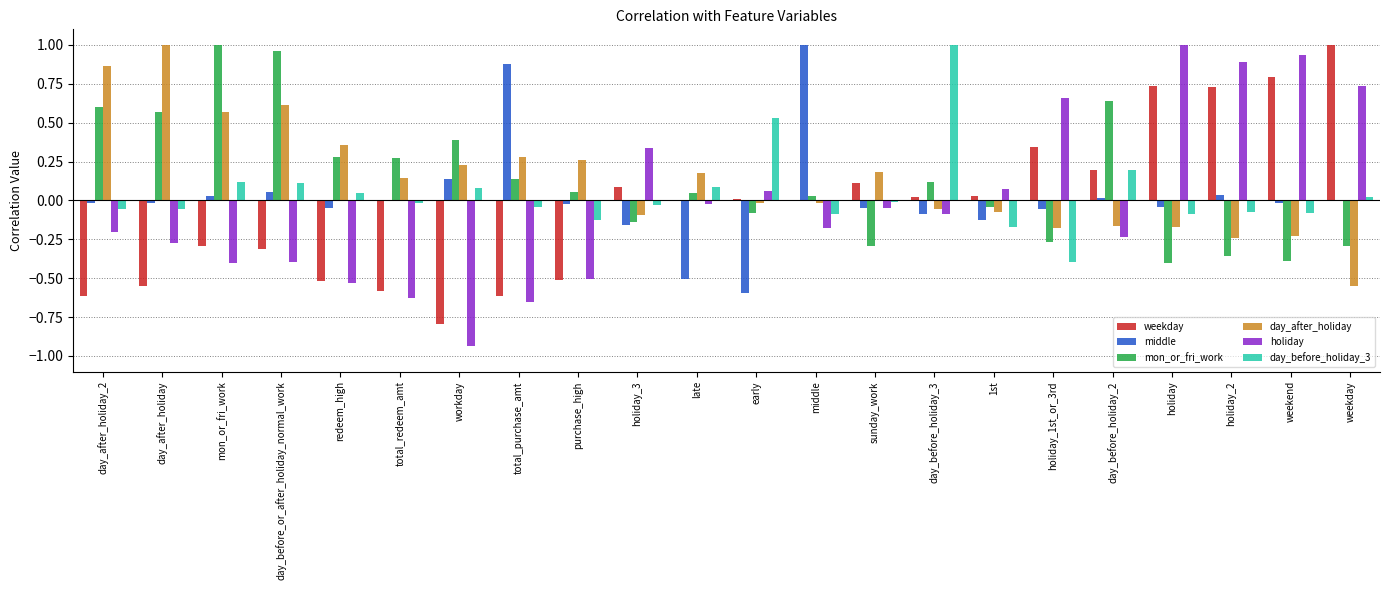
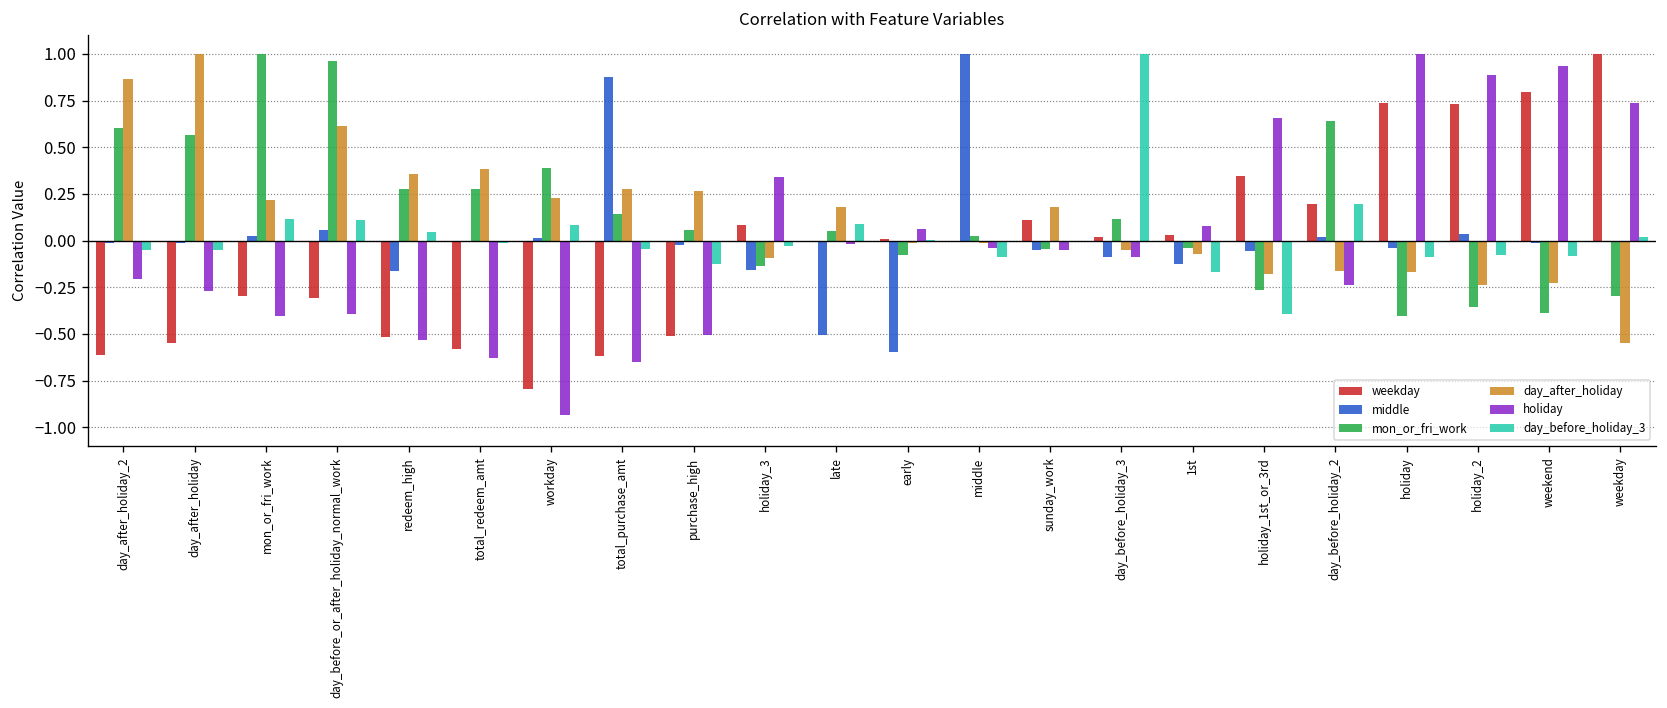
  {
    "weekday": {
      "day_after_holiday_2": -0.61,
      "day_after_holiday": -0.55,
      "mon_or_fri_work": -0.30,
      "day_before_or_after_holiday_normal_work": -0.31,
      "redeem_high": -0.52,
      "total_redeem_amt": -0.58,
      "workday": -0.79,
      "total_purchase_amt": -0.62,
      "purchase_high": -0.51,
      "holiday_3": 0.08,
      "sunday_work": 0.11,
      "day_before_holiday_3": 0.02,
      "1st": 0.03,
      "holiday_1st_or_3rd": 0.35,
      "day_before_holiday_2": 0.20,
      "holiday": 0.73,
      "holiday_2": 0.73,
      "weekend": 0.79,
      "weekday": 1.00
    },
    "middle": {
      "mon_or_fri_work": 0.03,
      "day_before_or_after_holiday_normal_work": 0.05,
-     "redeem_high": -0.05,
-     "workday": 0.14,
+     "redeem_high": -0.16,
+     "workday": 0.02,
      "total_purchase_amt": 0.87,
      "purchase_high": -0.02,
      "holiday_3": -0.16,
      "late": -0.51,
      "early": -0.60,
      "middle": 1.00,
      "sunday_work": -0.05,
      "day_before_holiday_3": -0.09,
      "1st": -0.13,
      "holiday_1st_or_3rd": -0.06,
      "day_before_holiday_2": 0.02,
      "holiday": -0.04,
      "holiday_2": 0.04
    },
    "mon_or_fri_work": {
      "day_after_holiday_2": 0.60,
      "day_after_holiday": 0.57,
      "mon_or_fri_work": 1.00,
      "day_before_or_after_holiday_normal_work": 0.96,
      "redeem_high": 0.28,
      "total_redeem_amt": 0.27,
      "workday": 0.39,
      "total_purchase_amt": 0.14,
      "purchase_high": 0.06,
      "holiday_3": -0.14,
      "late": 0.05,
      "early": -0.08,
      "middle": 0.03,
-     "sunday_work": -0.30,
+     "sunday_work": -0.04,
      "day_before_holiday_3": 0.12,
      "1st": -0.04,
      "holiday_1st_or_3rd": -0.27,
      "day_before_holiday_2": 0.64,
      "holiday": -0.40,
      "holiday_2": -0.36,
      "weekend": -0.39,
      "weekday": -0.30
    },
    "day_after_holiday": {
      "day_after_holiday_2": 0.87,
      "day_after_holiday": 1.00,
-     "mon_or_fri_work": 0.57,
+     "mon_or_fri_work": 0.22,
      "day_before_or_after_holiday_normal_work": 0.61,
      "redeem_high": 0.36,
-     "total_redeem_amt": 0.14,
+     "total_redeem_amt": 0.38,
      "workday": 0.23,
      "total_purchase_amt": 0.28,
      "purchase_high": 0.26,
      "holiday_3": -0.09,
      "late": 0.18,
      "sunday_work": 0.18,
      "day_before_holiday_3": -0.05,
      "1st": -0.07,
      "holiday_1st_or_3rd": -0.18,
      "day_before_holiday_2": -0.16,
      "holiday": -0.17,
      "holiday_2": -0.24,
      "weekend": -0.23,
      "weekday": -0.55
    },
    "holiday": {
      "day_after_holiday_2": -0.20,
      "day_after_holiday": -0.27,
      "mon_or_fri_work": -0.40,
      "day_before_or_after_holiday_normal_work": -0.39,
      "redeem_high": -0.53,
      "total_redeem_amt": -0.63,
      "workday": -0.94,
      "total_purchase_amt": -0.65,
      "purchase_high": -0.51,
      "holiday_3": 0.34,
      "late": -0.02,
      "early": 0.06,
-     "middle": -0.18,
+     "middle": -0.04,
      "sunday_work": -0.05,
      "day_before_holiday_3": -0.09,
      "1st": 0.08,
      "holiday_1st_or_3rd": 0.66,
      "day_before_holiday_2": -0.24,
      "holiday": 1.00,
      "holiday_2": 0.89,
      "weekend": 0.94,
      "weekday": 0.73
    },
    "day_before_holiday_3": {
      "day_after_holiday_2": -0.05,
      "day_after_holiday": -0.05,
      "mon_or_fri_work": 0.12,
      "day_before_or_after_holiday_normal_work": 0.11,
      "redeem_high": 0.05,
      "workday": 0.08,
      "total_purchase_amt": -0.04,
      "purchase_high": -0.12,
      "holiday_3": -0.03,
      "late": 0.09,
-     "early": 0.53,
+     "early": 0.00,
      "middle": -0.09,
      "day_before_holiday_3": 1.00,
      "1st": -0.17,
      "holiday_1st_or_3rd": -0.39,
      "day_before_holiday_2": 0.19,
      "holiday": -0.09,
      "holiday_2": -0.08,
      "weekend": -0.08,
      "weekday": 0.02
    }
  }
